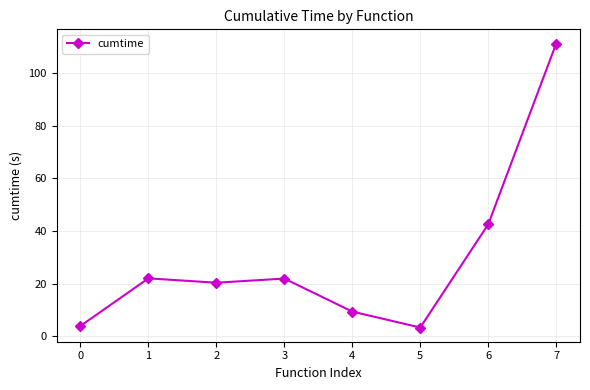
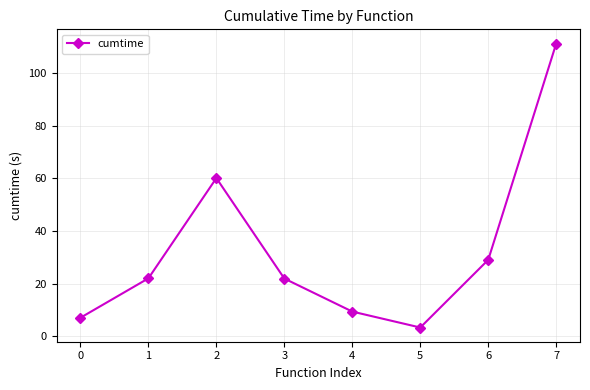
  {
-   "0": 4,
+   "0": 7,
    "1": 22,
-   "2": 20,
+   "2": 60,
    "3": 22,
    "4": 9,
    "5": 3,
-   "6": 43,
+   "6": 29,
    "7": 111
  }
